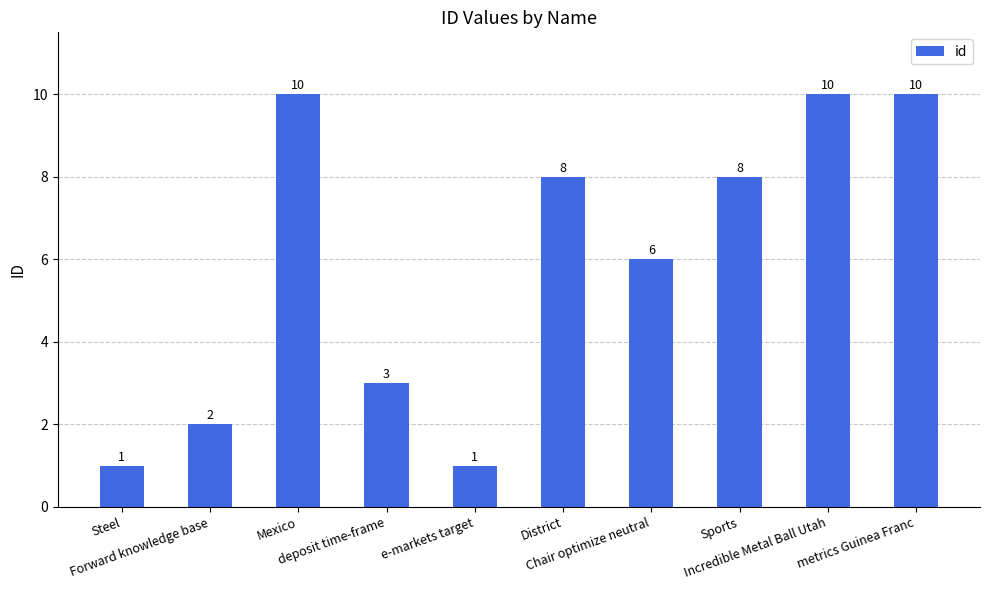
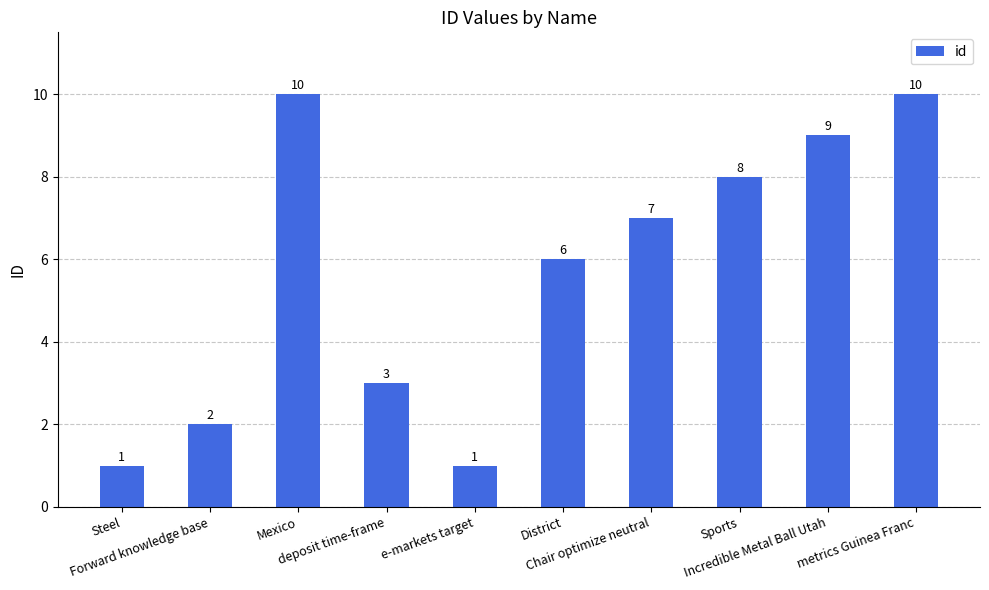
  {
    "Steel": 1,
    "Forward knowledge base": 2,
    "Mexico": 10,
    "deposit time-frame": 3,
    "e-markets target": 1,
-   "District": 8,
-   "Chair optimize neutral": 6,
+   "District": 6,
+   "Chair optimize neutral": 7,
    "Sports": 8,
-   "Incredible Metal Ball Utah": 10,
+   "Incredible Metal Ball Utah": 9,
    "metrics Guinea Franc": 10
  }
